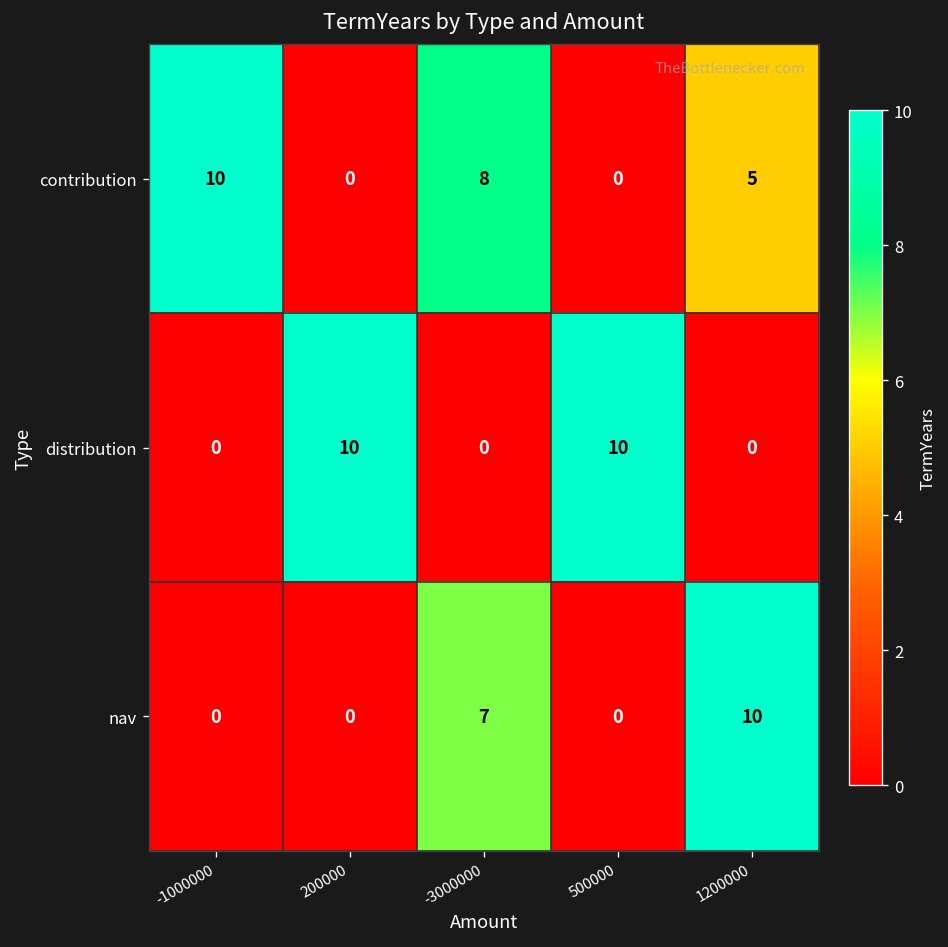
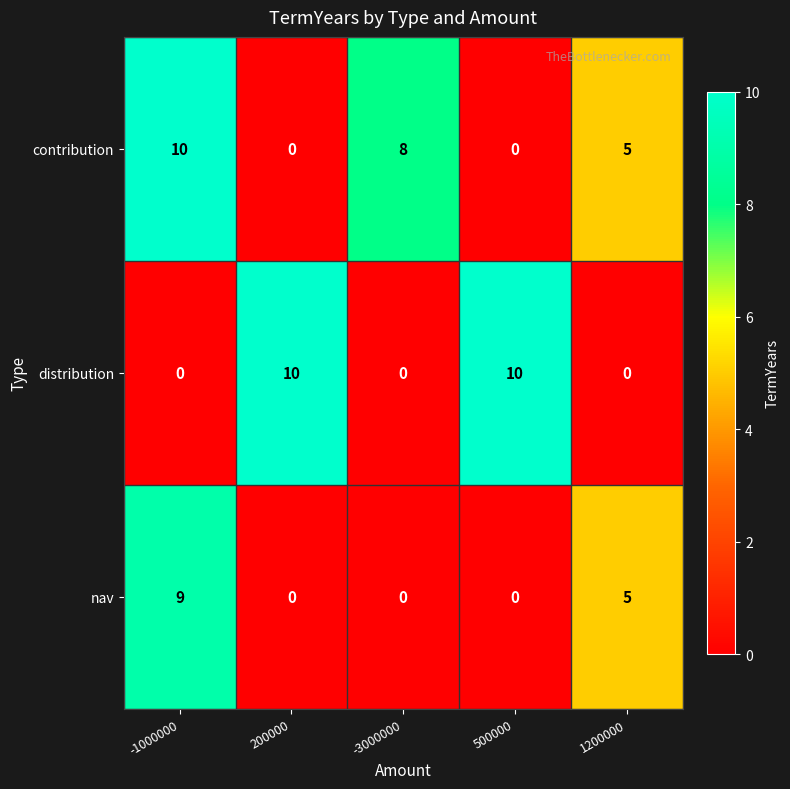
  {
    "contribution": {
      "-1000000": 10,
      "200000": 0,
      "-3000000": 8,
      "500000": 0
    },
    "distribution": {
      "-1000000": 0,
      "200000": 10,
      "-3000000": 0,
      "500000": 10,
      "1200000": 0
    },
    "nav": {
-     "-1000000": 0,
+     "-1000000": 9,
      "200000": 0,
-     "-3000000": 7,
+     "-3000000": 0,
      "500000": 0,
-     "1200000": 10
+     "1200000": 5
    }
  }
